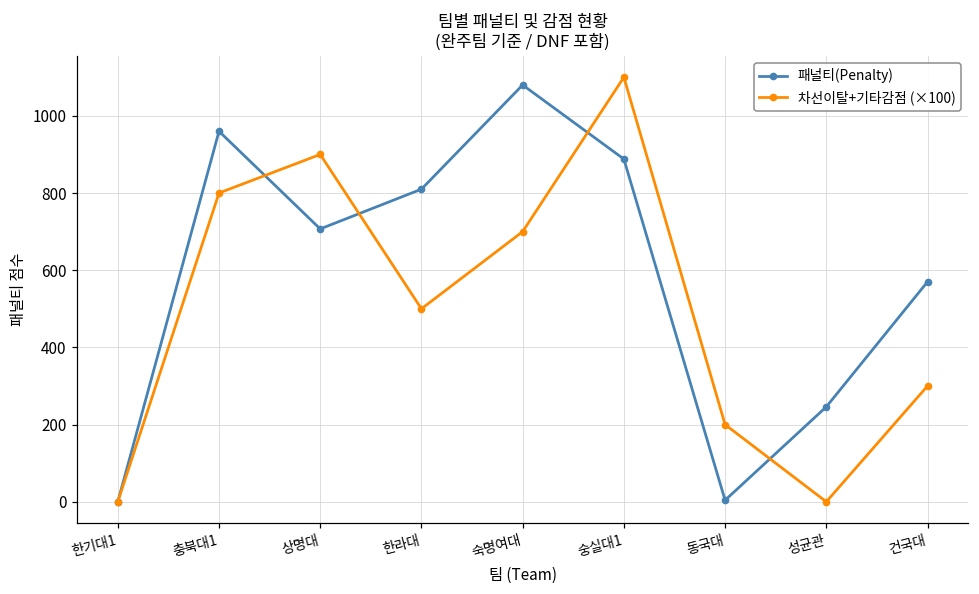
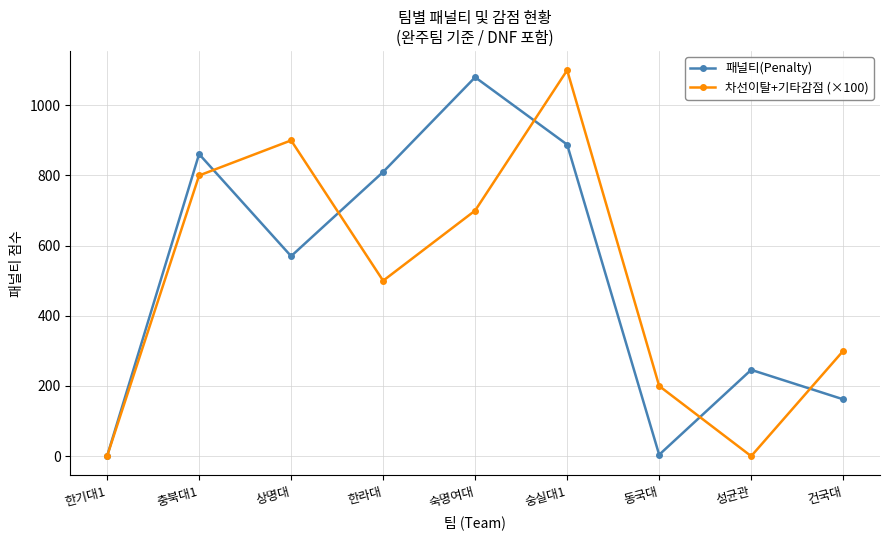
  {
    "패널티(Penalty)": {
-     "충북대1": 960,
-     "상명대": 710,
+     "충북대1": 860,
+     "상명대": 570,
      "한라대": 810,
      "숙명여대": 1080,
      "숭실대1": 890,
      "동국대": 0,
      "성균관": 250,
-     "건국대": 570
+     "건국대": 160
    },
    "차선이탈+기타감점 (×100)": {
      "충북대1": 800,
      "상명대": 900,
      "한라대": 500,
      "숙명여대": 700,
      "숭실대1": 1100,
      "동국대": 200,
      "성균관": 0,
      "건국대": 300
    }
  }
